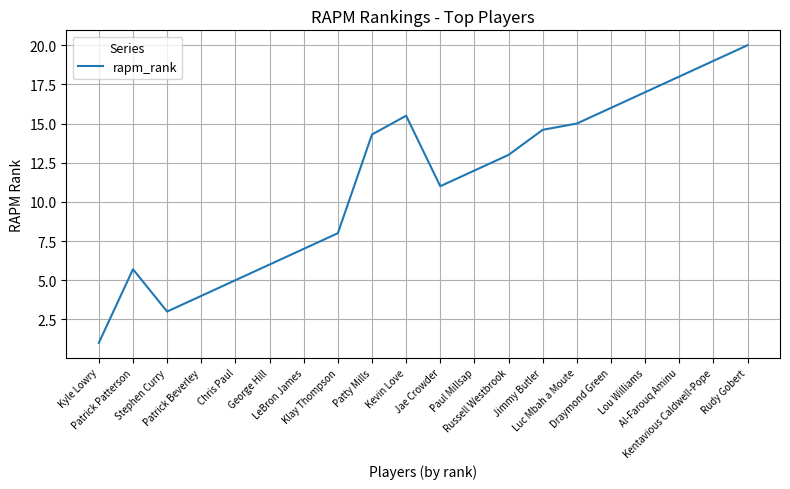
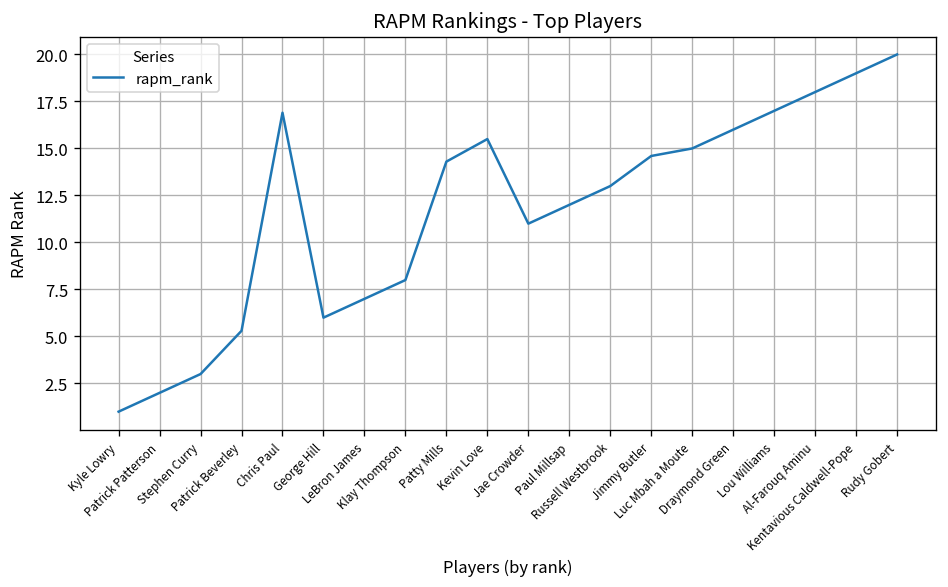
  {
    "Kyle Lowry": 1.0,
-   "Patrick Patterson": 5.7,
+   "Patrick Patterson": 2.0,
    "Stephen Curry": 3.0,
-   "Patrick Beverley": 4.0,
-   "Chris Paul": 5.0,
+   "Patrick Beverley": 5.3,
+   "Chris Paul": 16.9,
    "George Hill": 6.0,
    "LeBron James": 7.0,
    "Klay Thompson": 8.0,
    "Patty Mills": 14.3,
    "Kevin Love": 15.5,
    "Jae Crowder": 11.0,
    "Paul Millsap": 12.0,
    "Russell Westbrook": 13.0,
    "Jimmy Butler": 14.6,
    "Luc Mbah a Moute": 15.0,
    "Draymond Green": 16.0,
    "Lou Williams": 17.0,
    "Al-Farouq Aminu": 18.0,
    "Kentavious Caldwell-Pope": 19.0,
    "Rudy Gobert": 20.0
  }
